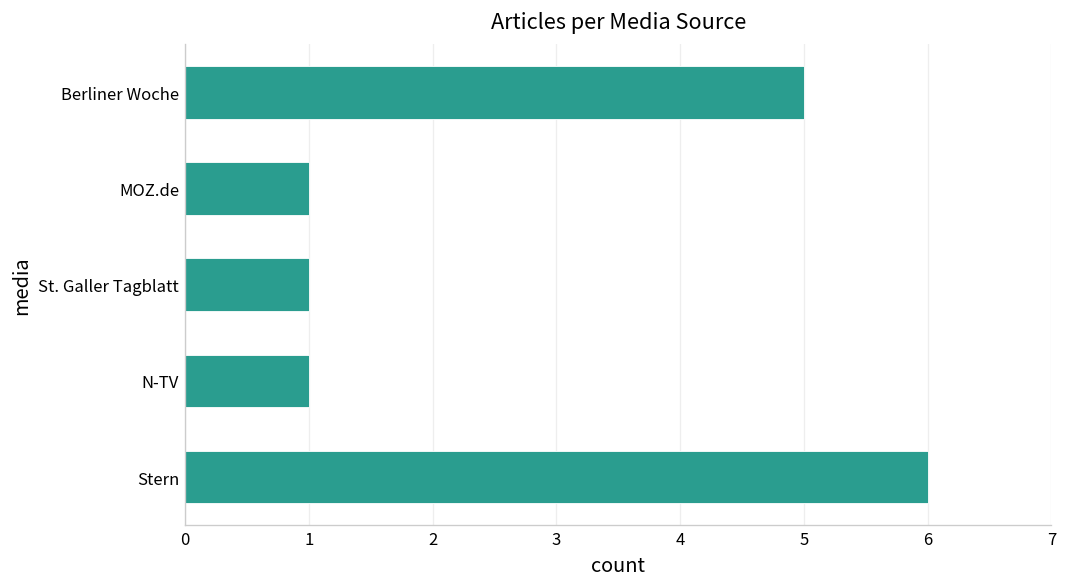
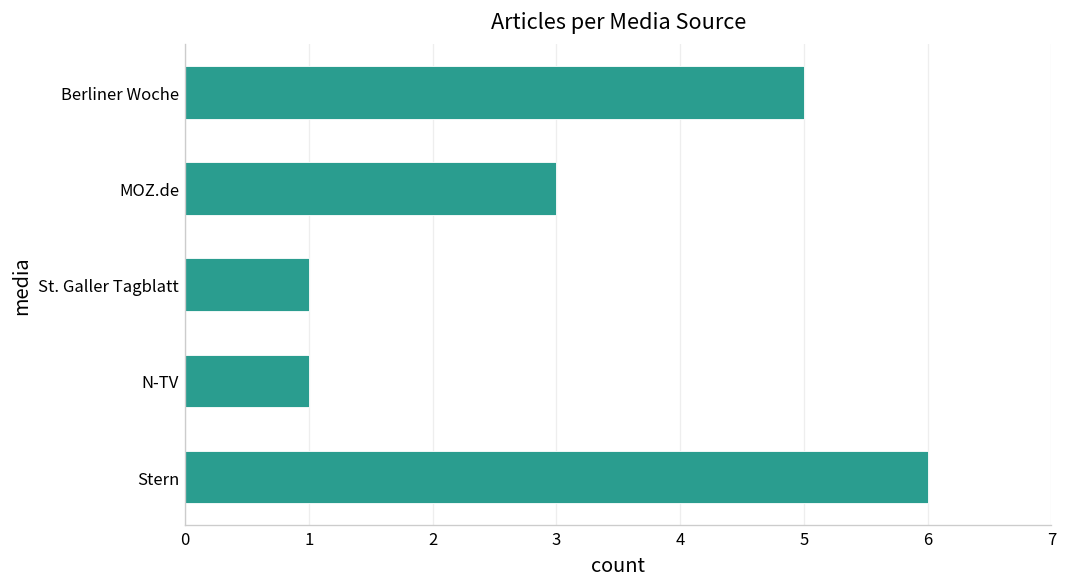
  {
    "Berliner Woche": 5,
-   "MOZ.de": 1,
+   "MOZ.de": 3,
    "St. Galler Tagblatt": 1,
    "N-TV": 1,
    "Stern": 6
  }
